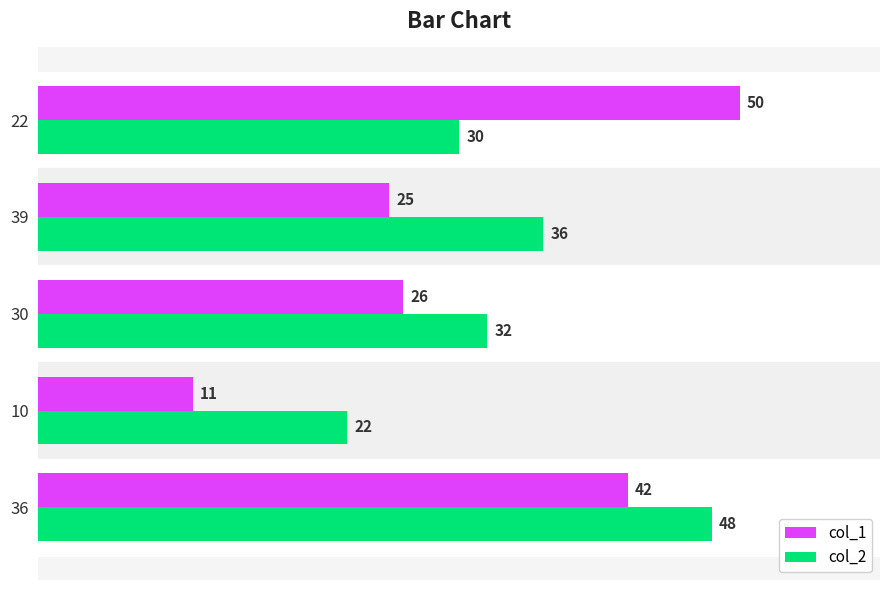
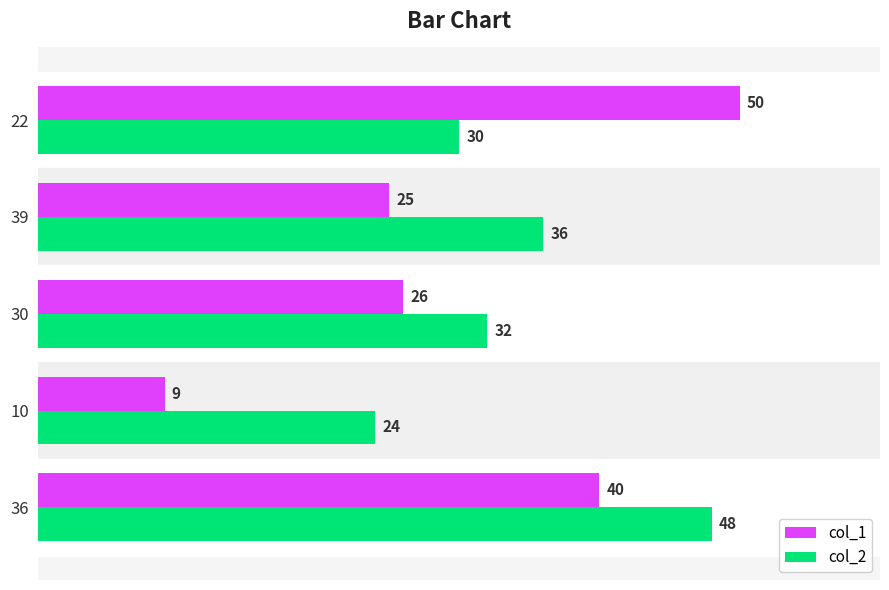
  {
    "col_1": {
      "22": 50,
      "39": 25,
      "30": 26,
-     "10": 11,
-     "36": 42
+     "10": 9,
+     "36": 40
    },
    "col_2": {
      "22": 30,
      "39": 36,
      "30": 32,
-     "10": 22,
+     "10": 24,
      "36": 48
    }
  }
